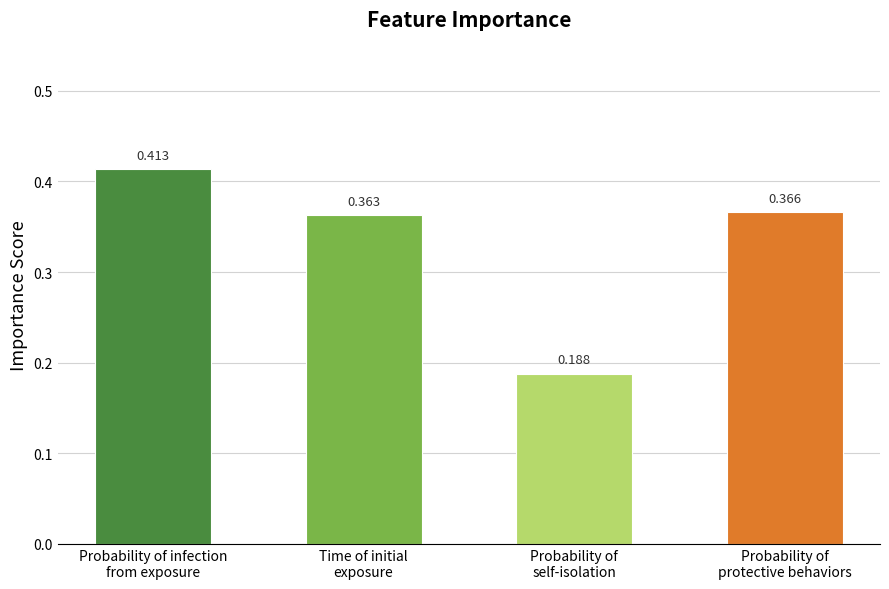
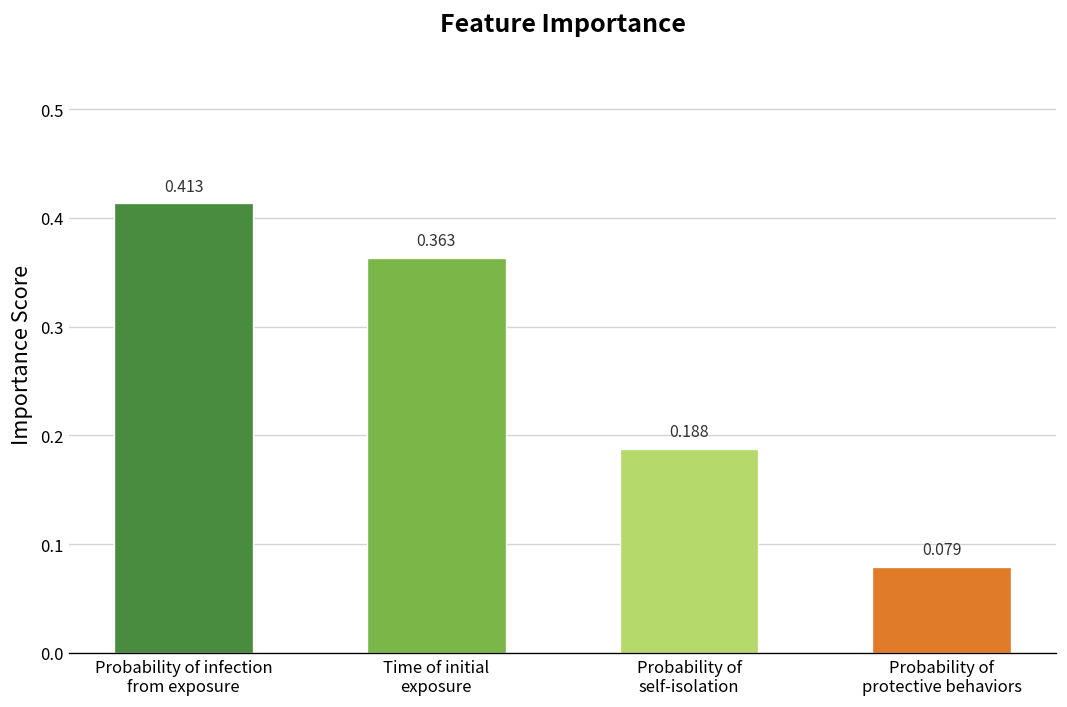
  {
    "Probability of infection from exposure": 0.413,
    "Time of initial exposure": 0.363,
    "Probability of self-isolation": 0.188,
-   "Probability of protective behaviors": 0.366
+   "Probability of protective behaviors": 0.079
  }
